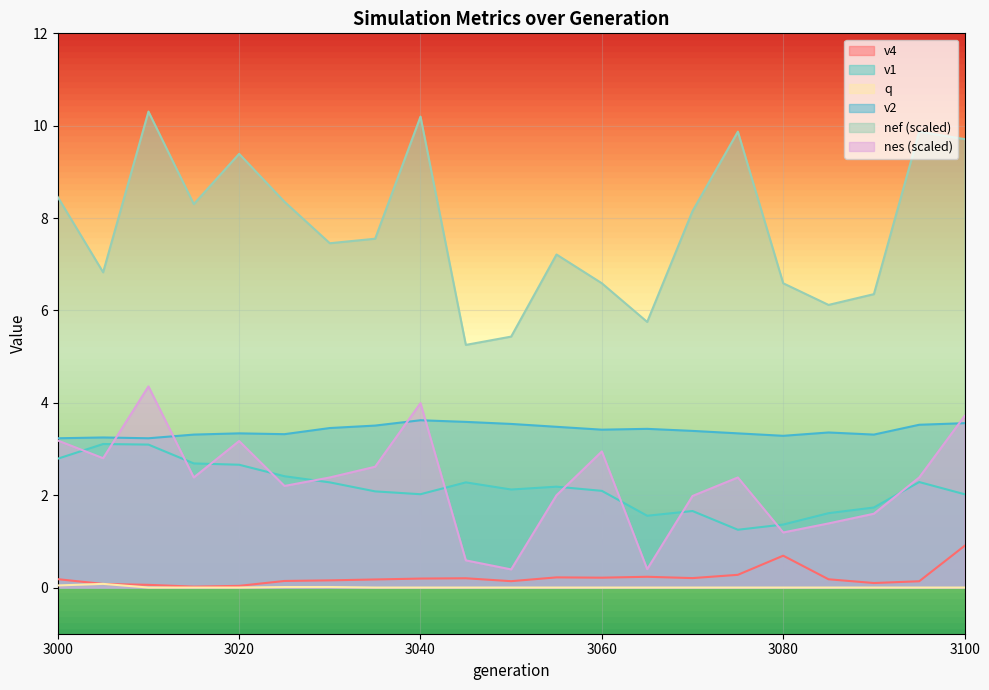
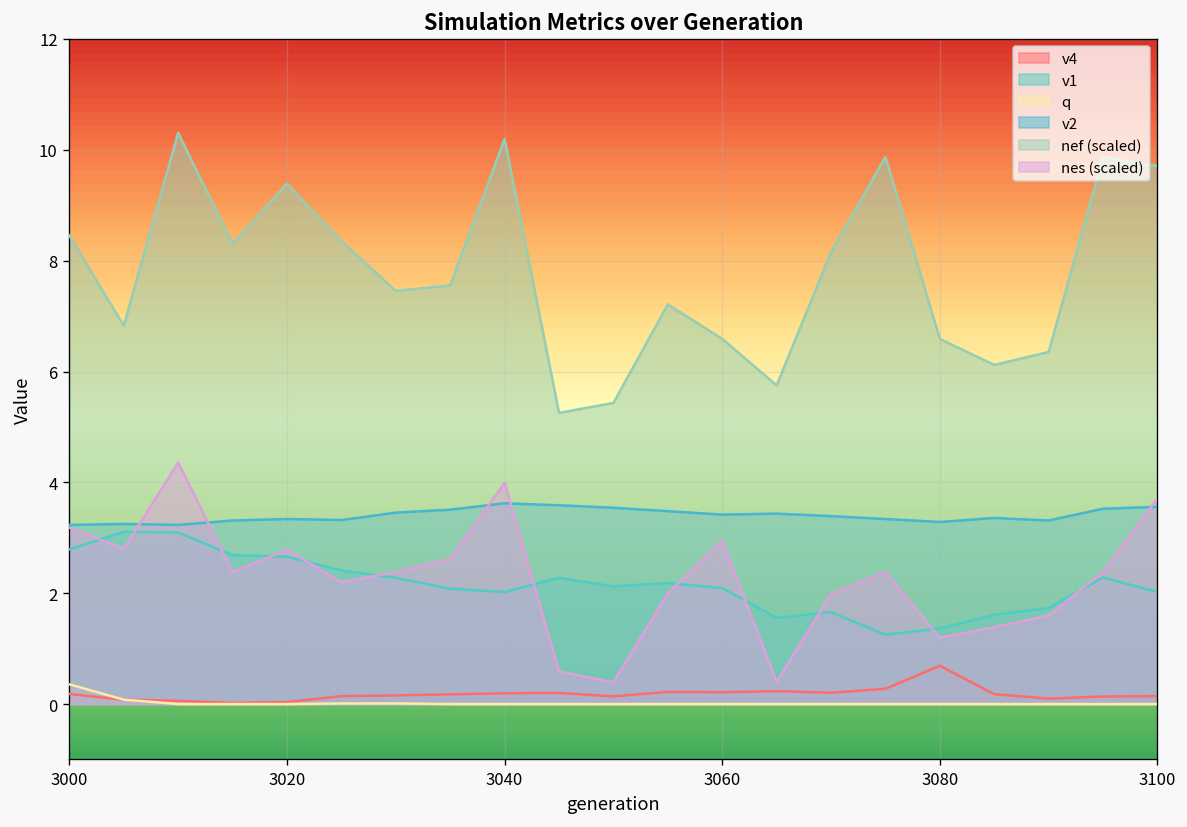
  {
    "v4": {
      "3000": 0.2,
      "3040": 0.2,
      "3060": 0.2,
      "3080": 0.7,
-     "3100": 0.9
+     "3100": 0.1
    },
    "q": {
-     "3000": 0.0,
+     "3000": 0.4,
      "3040": 0.0,
      "3060": 0.0,
      "3080": 0.0,
      "3100": 0.0
    },
    "nes (scaled)": {
-     "3020": 3.2,
+     "3020": 2.8,
      "3040": 4.0,
      "3060": 2.9,
      "3080": 1.2,
      "3100": 3.7
    }
  }
